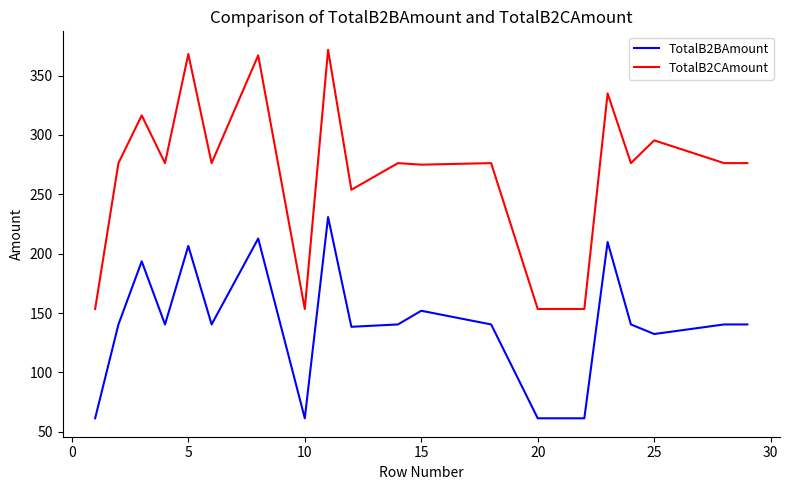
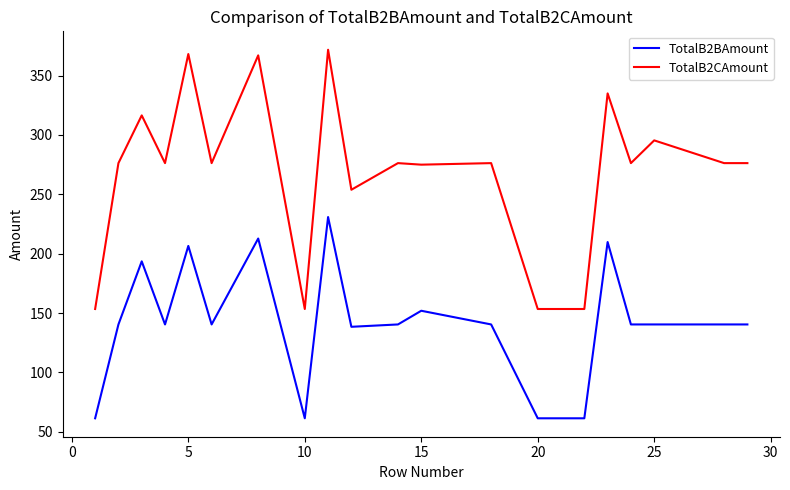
  {
    "TotalB2BAmount": {
      "5": 207,
      "10": 61,
      "15": 152,
      "20": 61,
-     "25": 132
+     "25": 140
    },
    "TotalB2CAmount": {
      "5": 368,
      "10": 153,
      "15": 275,
      "20": 153,
      "25": 295
    }
  }
